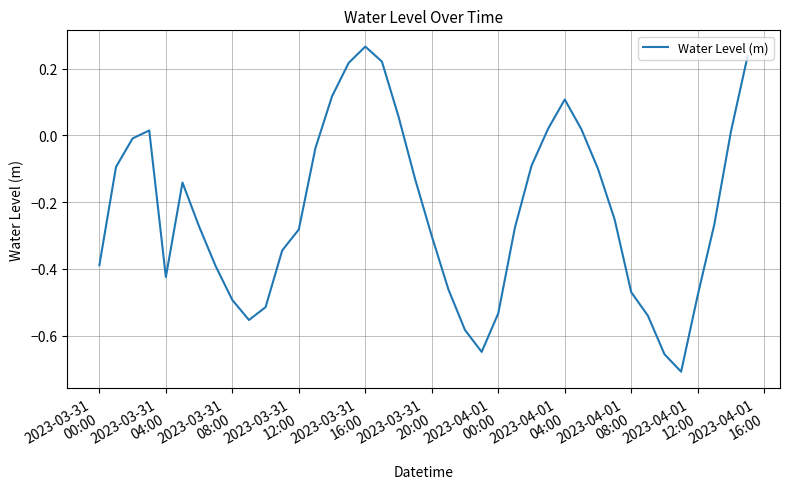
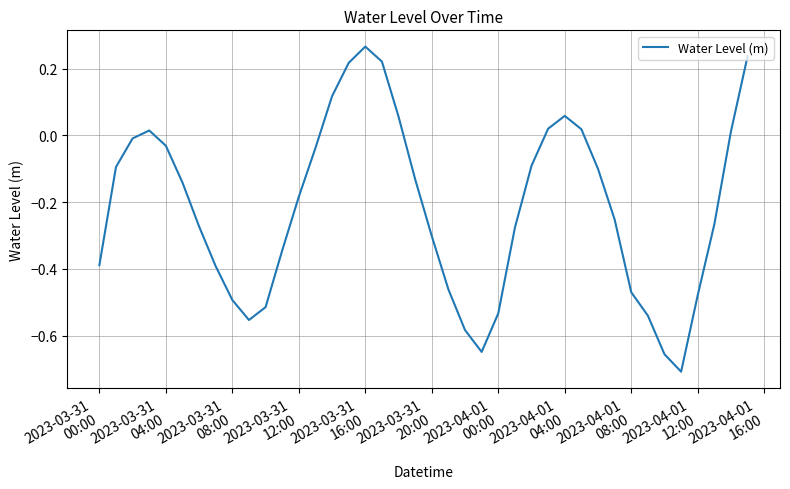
  {
    "2023-03-31 00:00": -0.39,
-   "2023-03-31 04:00": -0.42,
+   "2023-03-31 04:00": -0.03,
    "2023-03-31 08:00": -0.49,
-   "2023-03-31 12:00": -0.28,
+   "2023-03-31 12:00": -0.18,
    "2023-03-31 16:00": 0.27,
    "2023-03-31 20:00": -0.30,
    "2023-04-01 00:00": -0.53,
-   "2023-04-01 04:00": 0.11,
+   "2023-04-01 04:00": 0.06,
    "2023-04-01 08:00": -0.47,
    "2023-04-01 12:00": -0.48
  }
